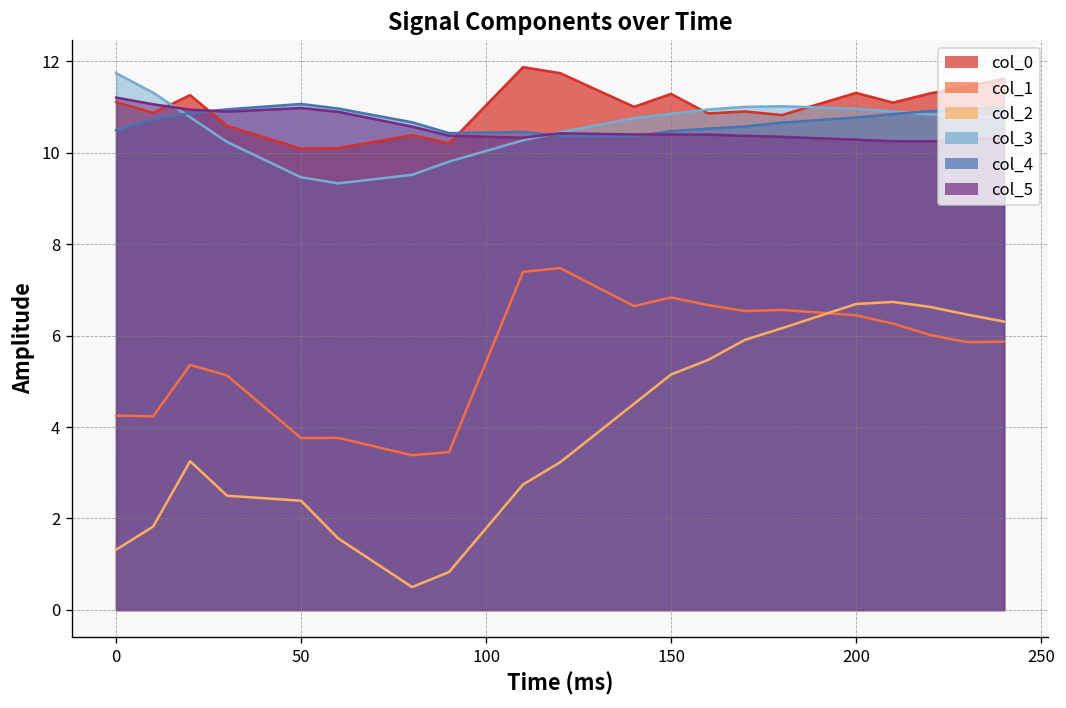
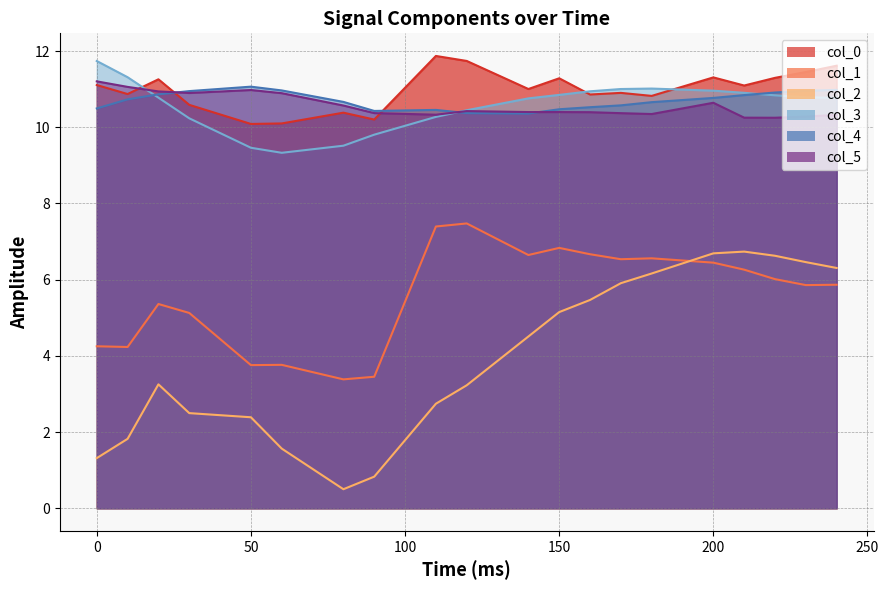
  {
    "col_0": {
      "0": 11.1,
      "50": 10.1,
      "150": 11.3,
      "200": 11.3
    },
    "col_5": {
      "0": 11.2,
      "50": 11.0,
      "150": 10.4,
-     "200": 10.3
+     "200": 10.6
    }
  }
